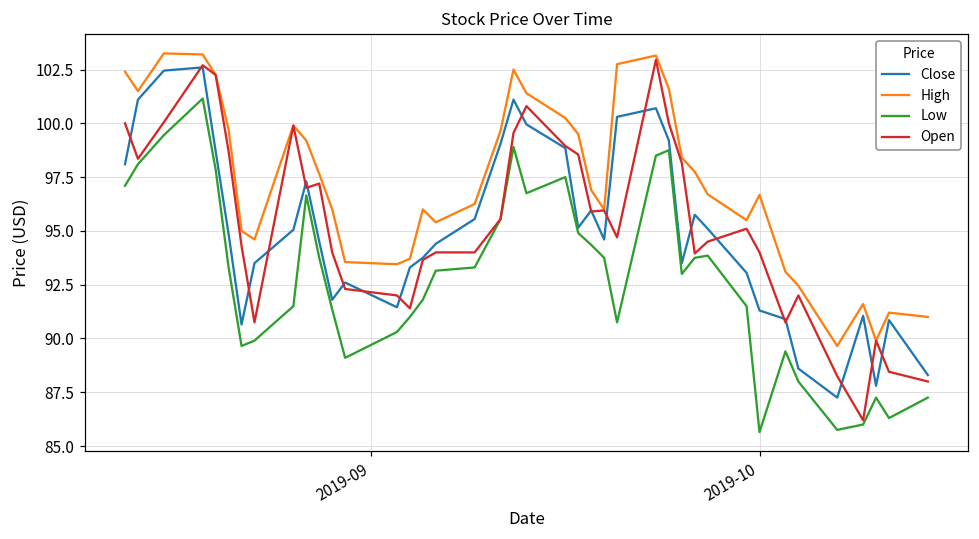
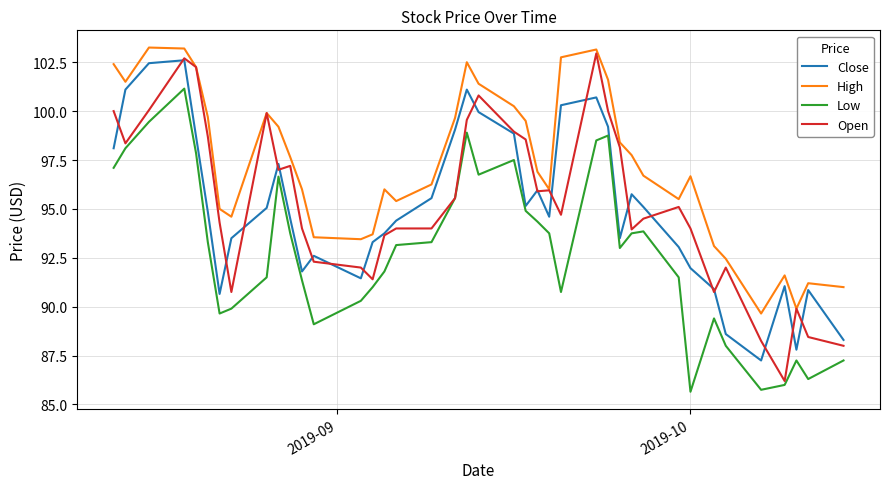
  {
    "Close": {
-     "2019-10": 91.3
+     "2019-10": 92.0
    },
    "High": {
      "2019-10": 96.7
    },
    "Low": {
      "2019-10": 85.7
    },
    "Open": {
      "2019-10": 94.0
    }
  }
